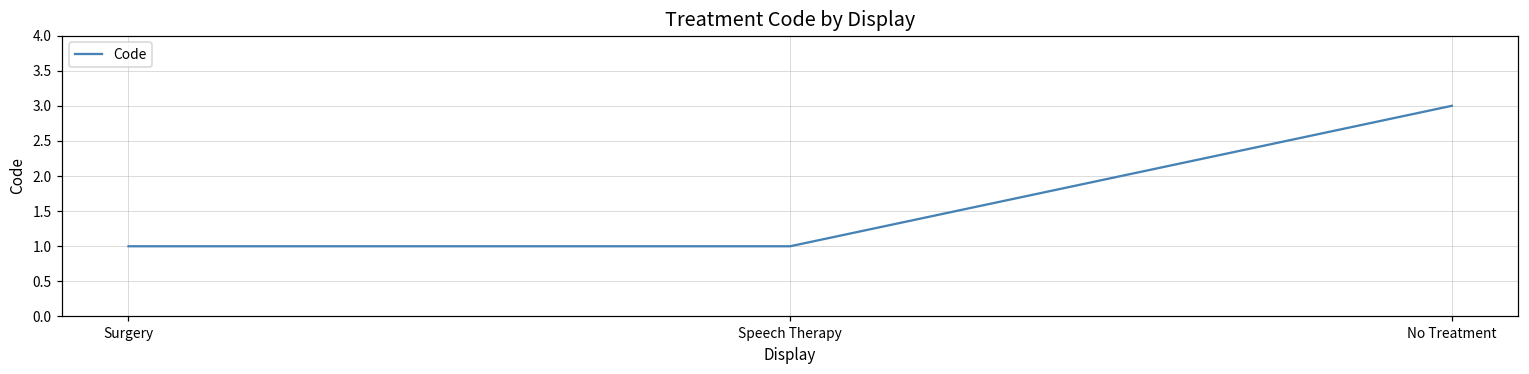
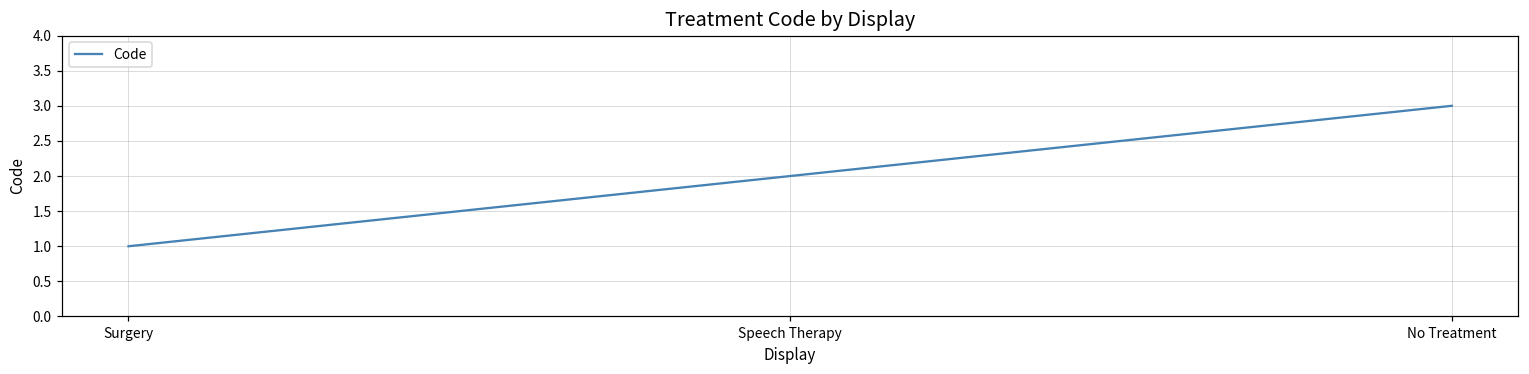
  {
    "Surgery": 1,
-   "Speech Therapy": 1,
+   "Speech Therapy": 2,
    "No Treatment": 3
  }
